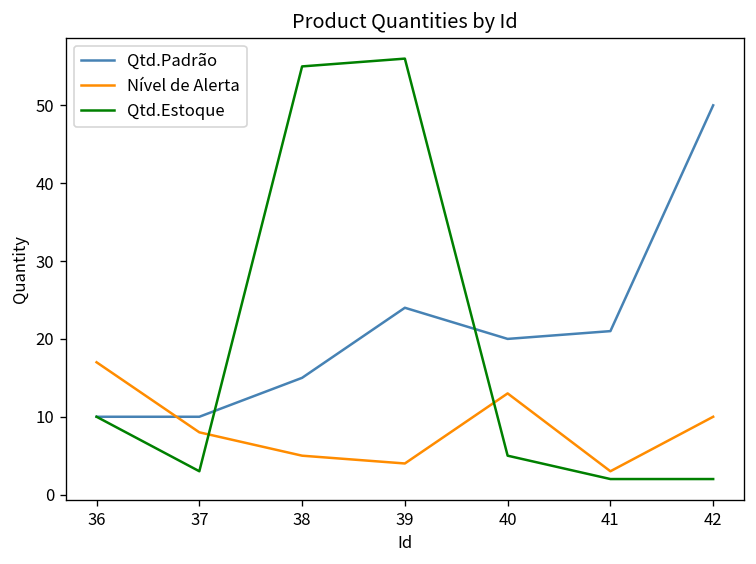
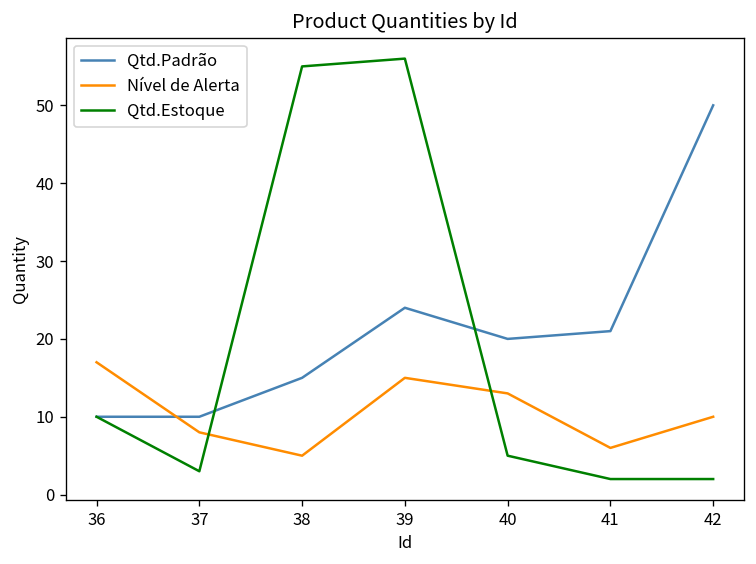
  {
    "Qtd.Padrão": {
      "37": 10,
      "38": 15,
      "39": 24,
      "40": 20,
      "41": 21,
      "42": 50
    },
    "Nível de Alerta": {
      "36": 17,
      "37": 8,
      "38": 5,
-     "39": 4,
+     "39": 15,
      "40": 13,
-     "41": 3,
+     "41": 6,
      "42": 10
    },
    "Qtd.Estoque": {
      "37": 3,
      "38": 55,
      "39": 56,
      "40": 5,
      "41": 2,
      "42": 2
    }
  }
